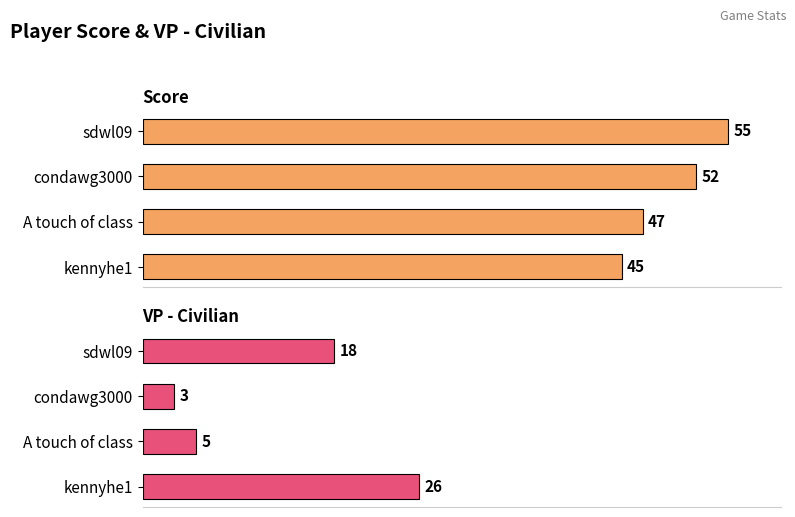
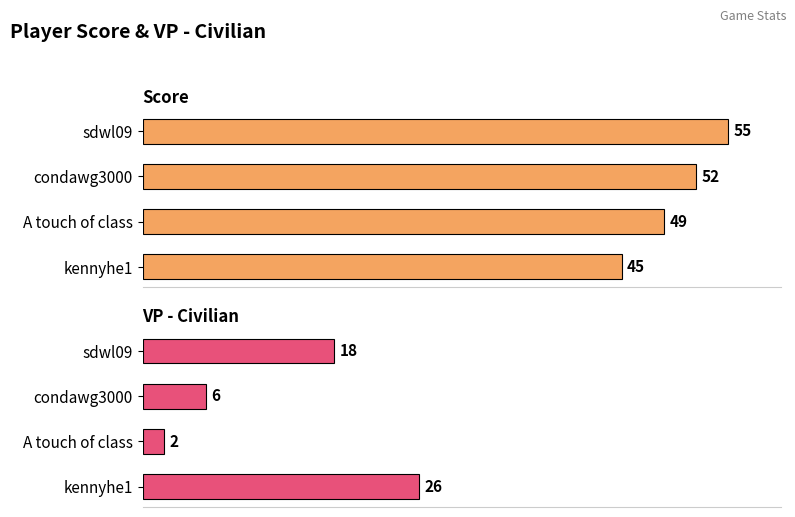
  {
    "Score": {
      "sdwl09": 55,
      "condawg3000": 52,
-     "A touch of class": 47,
+     "A touch of class": 49,
      "kennyhe1": 45
    },
    "VP - Civilian": {
      "sdwl09": 18,
-     "condawg3000": 3,
-     "A touch of class": 5,
+     "condawg3000": 6,
+     "A touch of class": 2,
      "kennyhe1": 26
    }
  }
